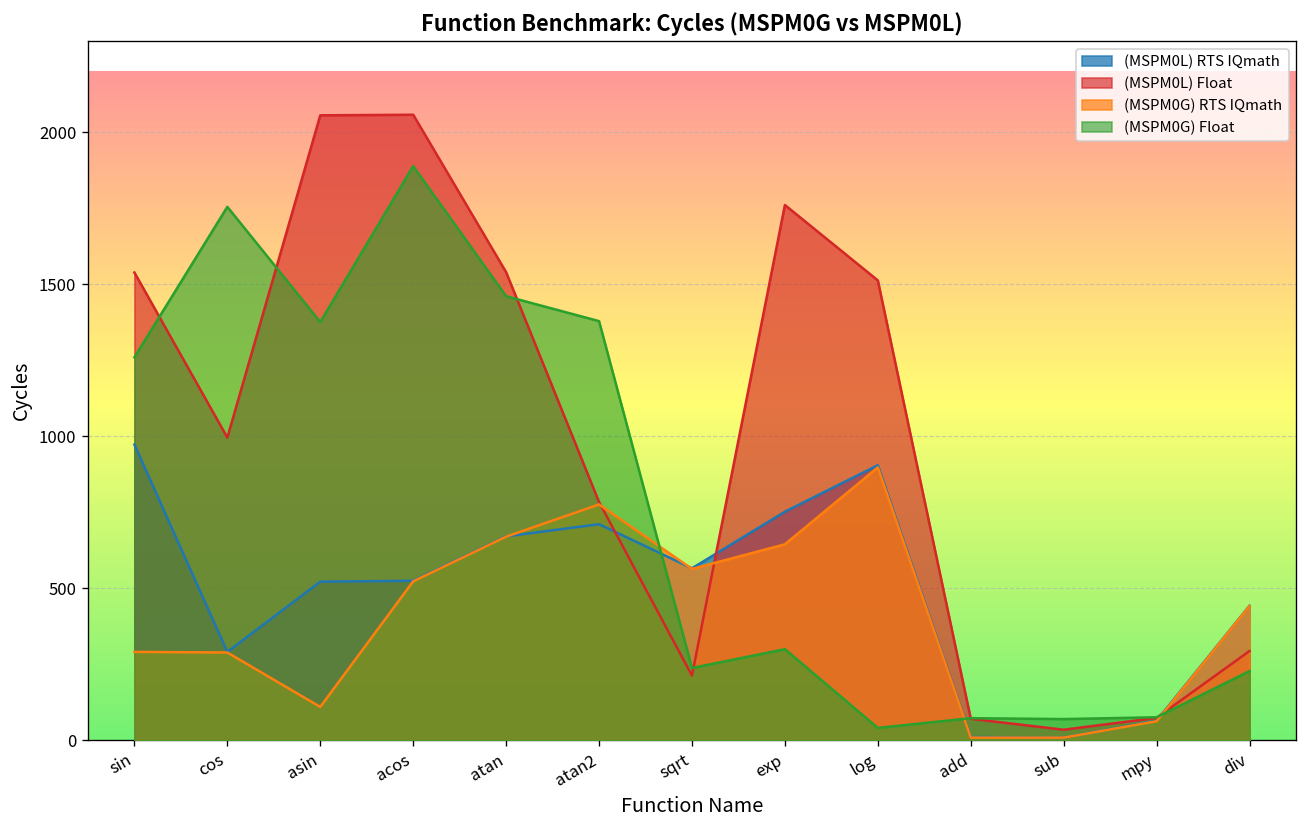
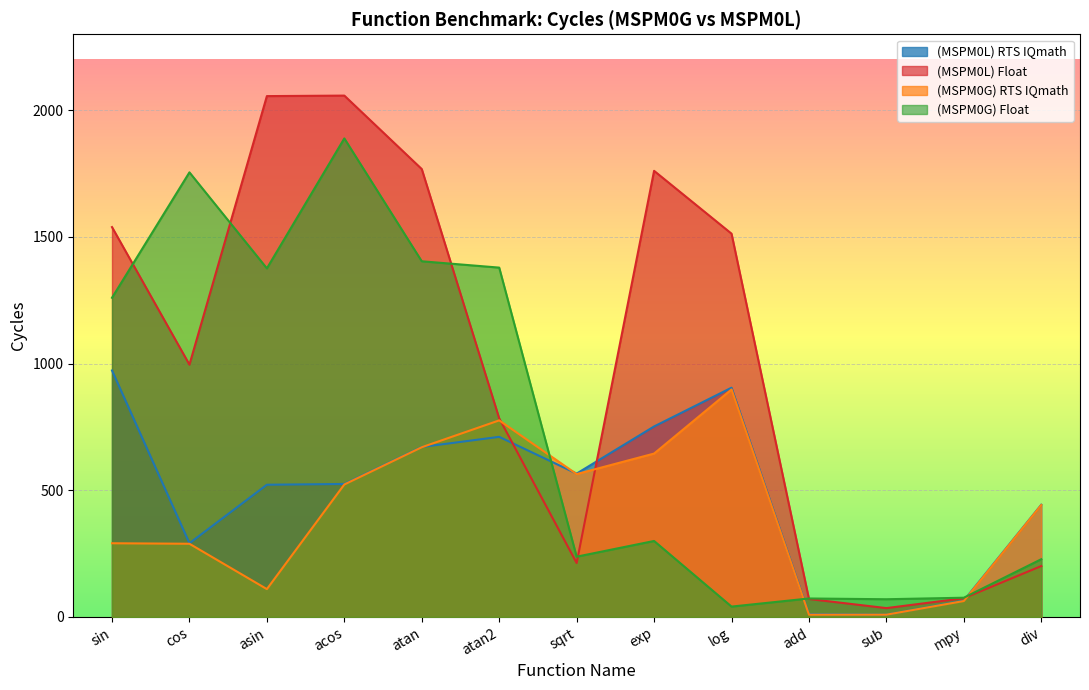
  {
    "(MSPM0L) RTS IQmath": {
      "sin": 970,
      "asin": 520,
      "atan2": 710,
      "exp": 750
    },
    "(MSPM0L) Float": {
      "sin": 1540,
      "cos": 1000,
      "asin": 2060,
      "acos": 2060,
-     "atan": 1540,
+     "atan": 1770,
      "sqrt": 210,
      "exp": 1760,
      "log": 1510,
      "sub": 40,
-     "div": 290
+     "div": 200
    },
    "(MSPM0G) RTS IQmath": {
      "sin": 290,
      "asin": 110,
      "exp": 650
    },
    "(MSPM0G) Float": {
      "sin": 1260,
      "cos": 1760,
      "asin": 1380,
      "acos": 1890,
-     "atan": 1460,
+     "atan": 1400,
      "atan2": 1380,
      "sqrt": 240,
      "exp": 300,
      "log": 40,
      "sub": 70,
      "div": 230
    }
  }
